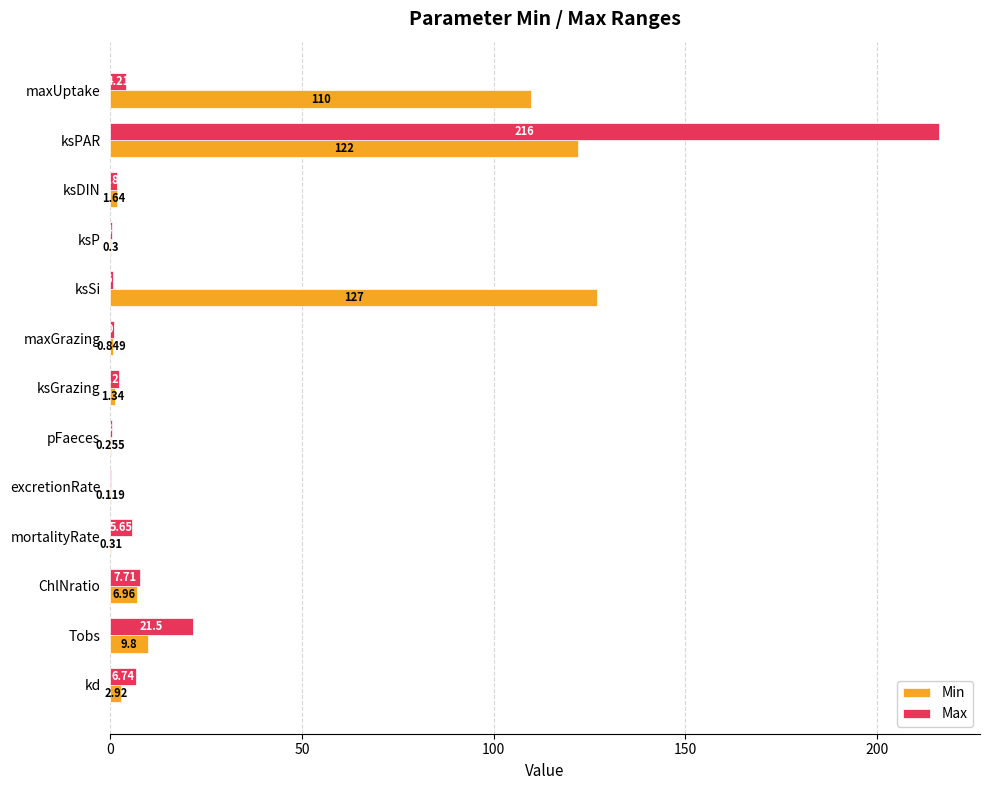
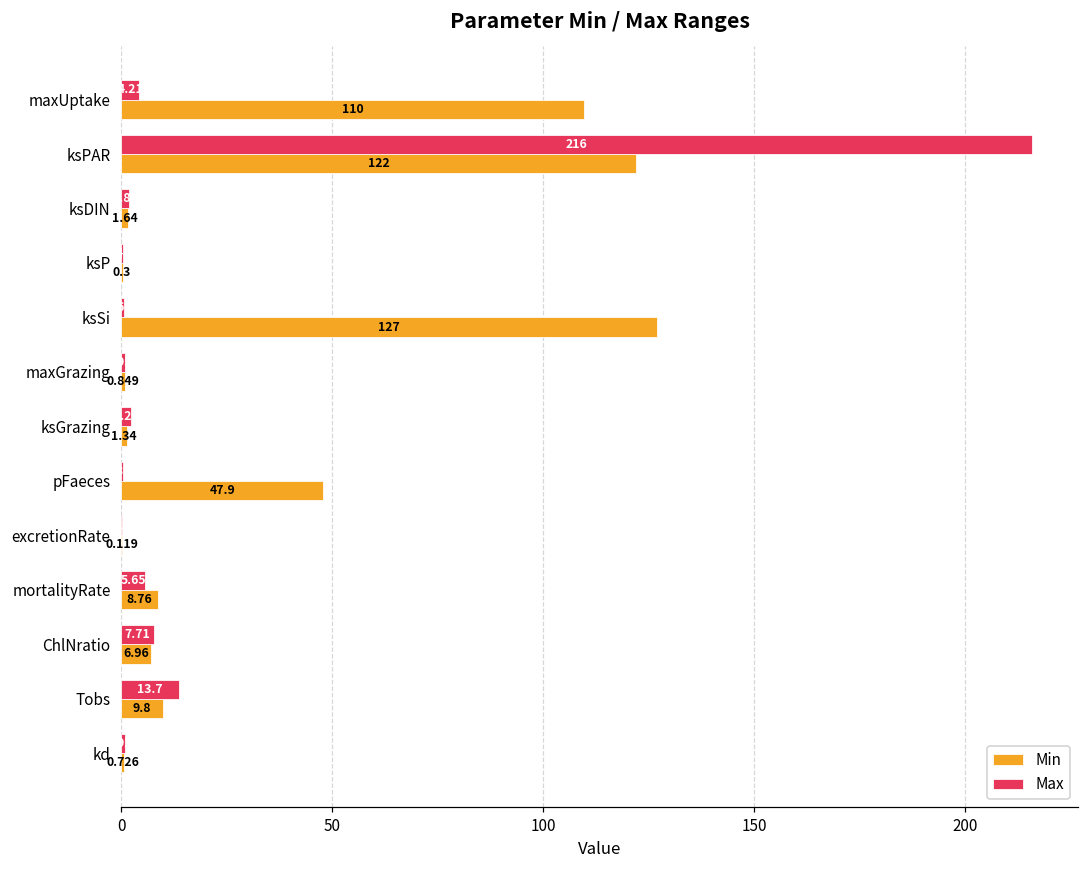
  {
    "Min": {
      "maxUptake": 110,
      "ksPAR": 122,
      "ksDIN": 1.64,
      "ksP": 0.3,
      "ksSi": 127,
      "maxGrazing": 0.849,
      "ksGrazing": 1.34,
-     "pFaeces": 0.255,
+     "pFaeces": 47.9,
      "excretionRate": 0.119,
-     "mortalityRate": 0.31,
+     "mortalityRate": 8.76,
      "ChlNratio": 6.96,
      "Tobs": 9.8,
-     "kd": 2.92
+     "kd": 0.726
    },
    "Max": {
      "maxUptake": 4.21,
      "ksPAR": 216,
      "mortalityRate": 5.65,
      "ChlNratio": 7.71,
-     "Tobs": 21.5,
-     "kd": 7
+     "Tobs": 13.7,
+     "kd": 1
    }
  }
